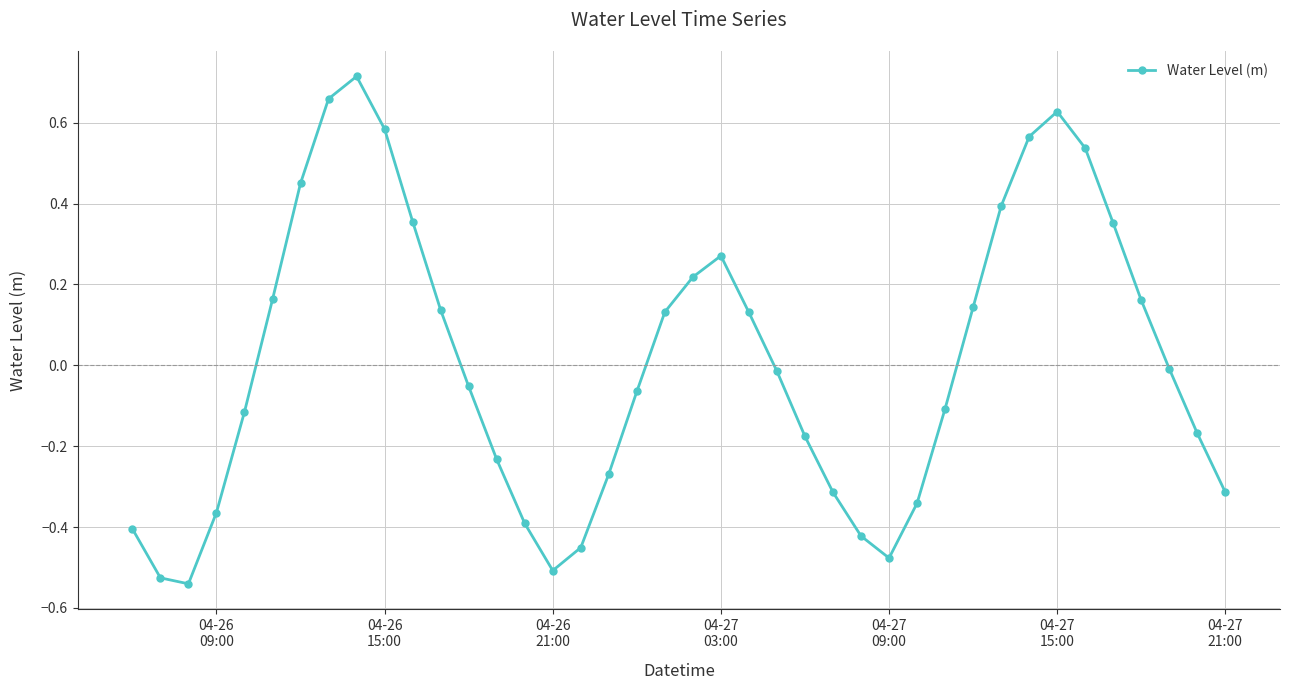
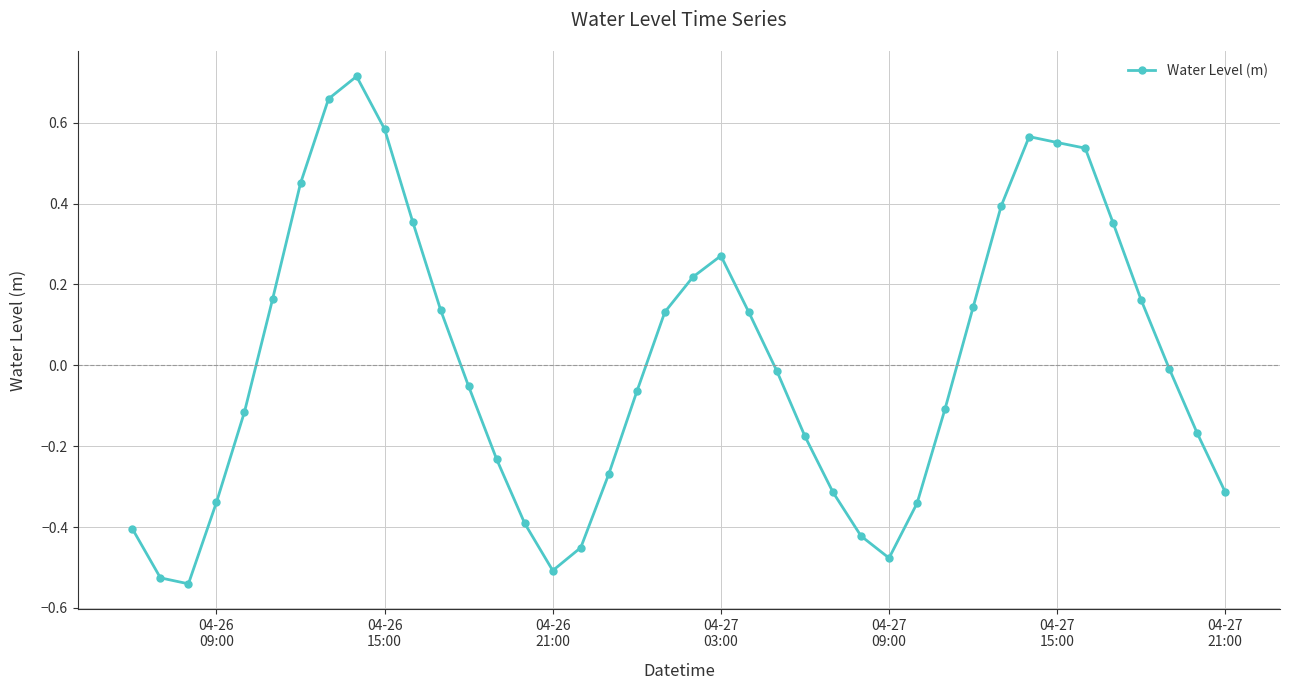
  {
-   "04-26 09:00": -0.36,
+   "04-26 09:00": -0.34,
    "04-26 15:00": 0.58,
    "04-26 21:00": -0.51,
    "04-27 03:00": 0.27,
    "04-27 09:00": -0.48,
-   "04-27 15:00": 0.63,
+   "04-27 15:00": 0.55,
    "04-27 21:00": -0.31
  }
